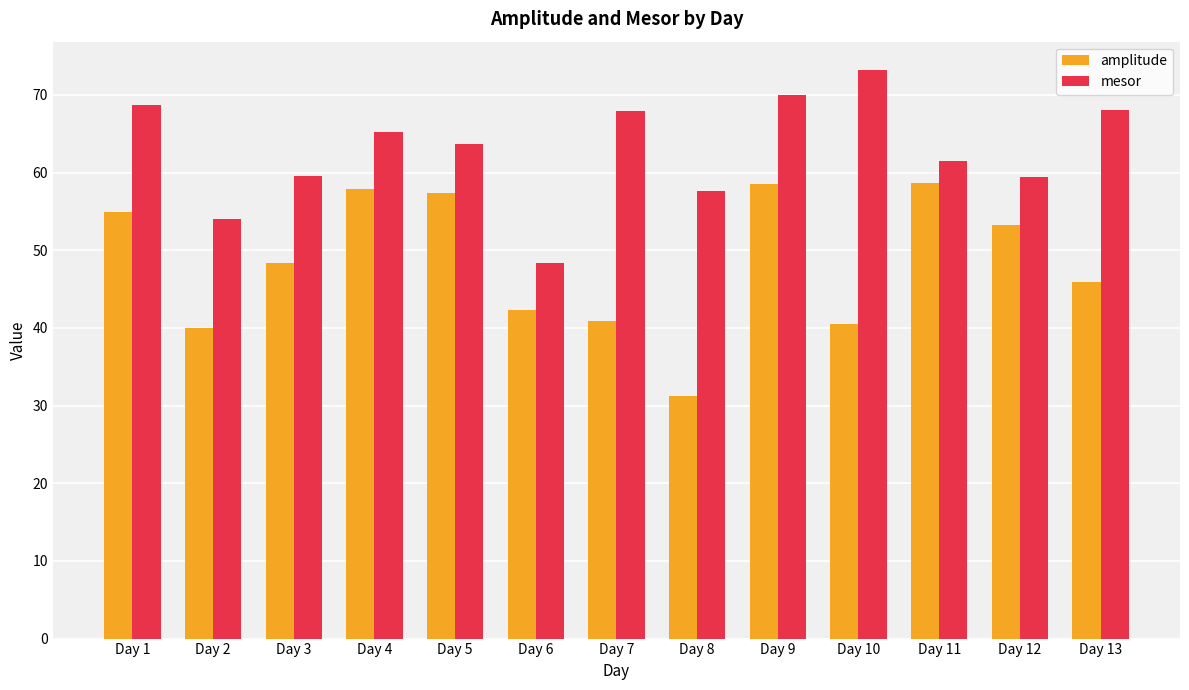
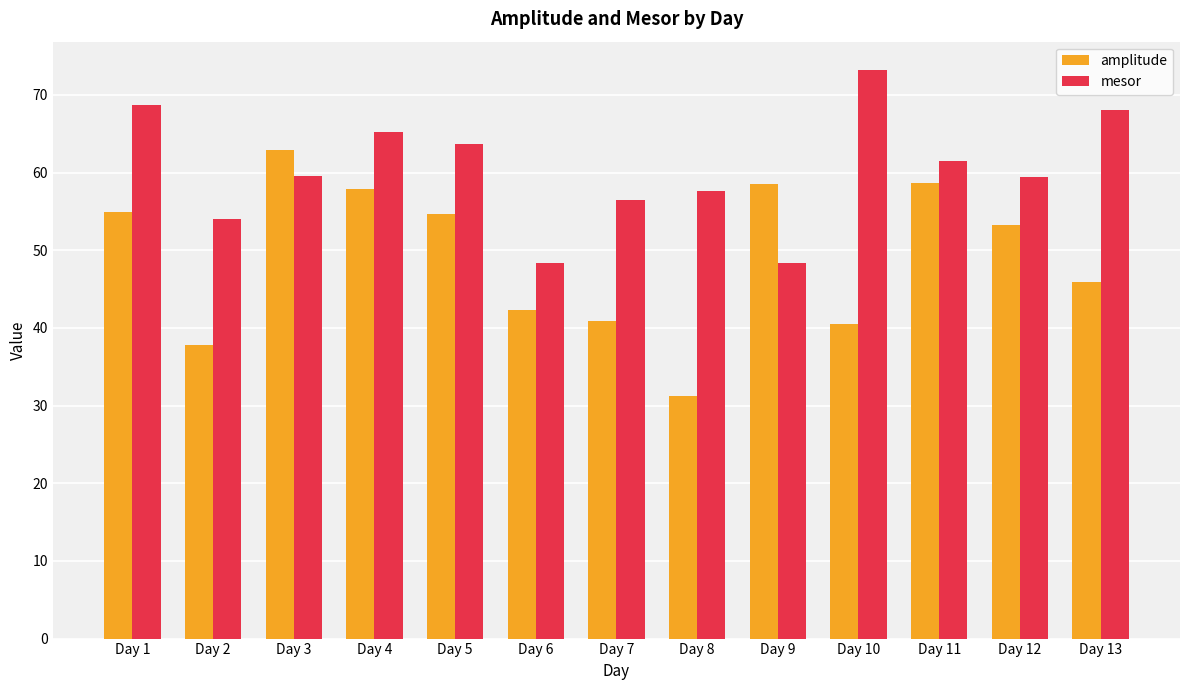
  {
    "amplitude": {
      "Day 1": 55,
-     "Day 2": 40,
-     "Day 3": 48,
+     "Day 2": 38,
+     "Day 3": 63,
      "Day 4": 58,
-     "Day 5": 57,
+     "Day 5": 55,
      "Day 6": 42,
      "Day 7": 41,
      "Day 8": 31,
      "Day 9": 59,
      "Day 10": 41,
      "Day 11": 59,
      "Day 12": 53,
      "Day 13": 46
    },
    "mesor": {
      "Day 1": 69,
      "Day 2": 54,
      "Day 3": 60,
      "Day 4": 65,
      "Day 5": 64,
      "Day 6": 48,
-     "Day 7": 68,
+     "Day 7": 56,
      "Day 8": 58,
-     "Day 9": 70,
+     "Day 9": 48,
      "Day 10": 73,
      "Day 11": 62,
      "Day 12": 59,
      "Day 13": 68
    }
  }
